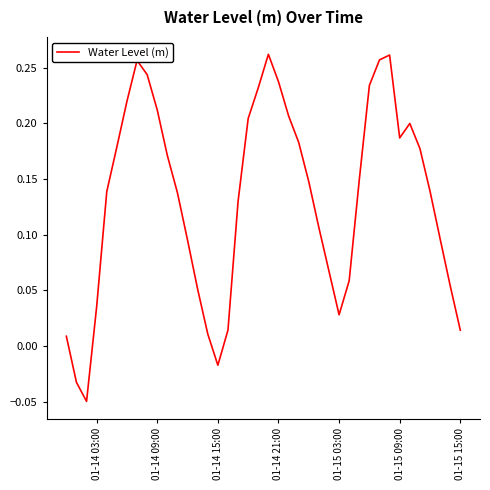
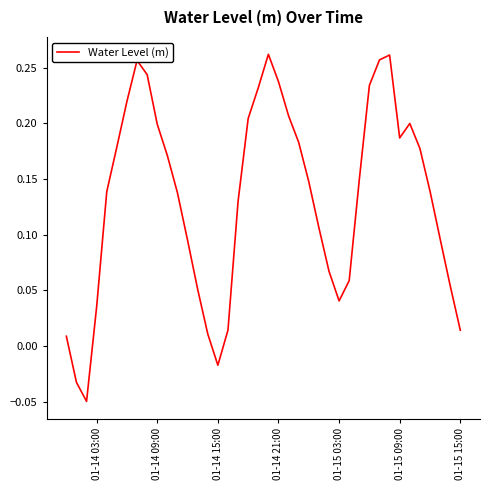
  {
    "01-14 03:00": 0.035,
-   "01-14 09:00": 0.212,
+   "01-14 09:00": 0.199,
    "01-14 15:00": -0.017,
    "01-14 21:00": 0.237,
-   "01-15 03:00": 0.028,
+   "01-15 03:00": 0.040,
    "01-15 09:00": 0.187,
    "01-15 15:00": 0.014
  }
